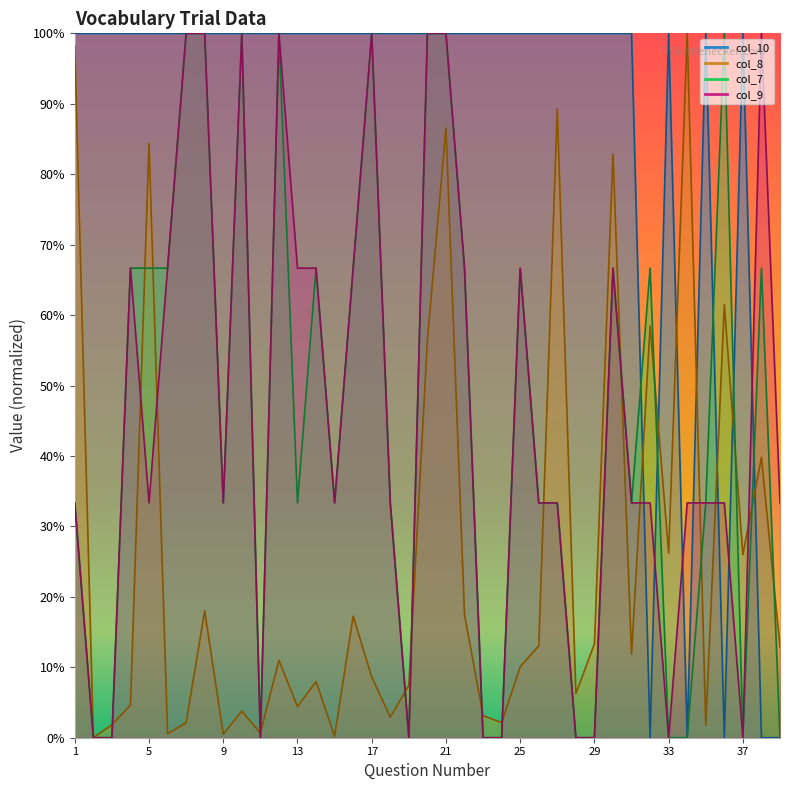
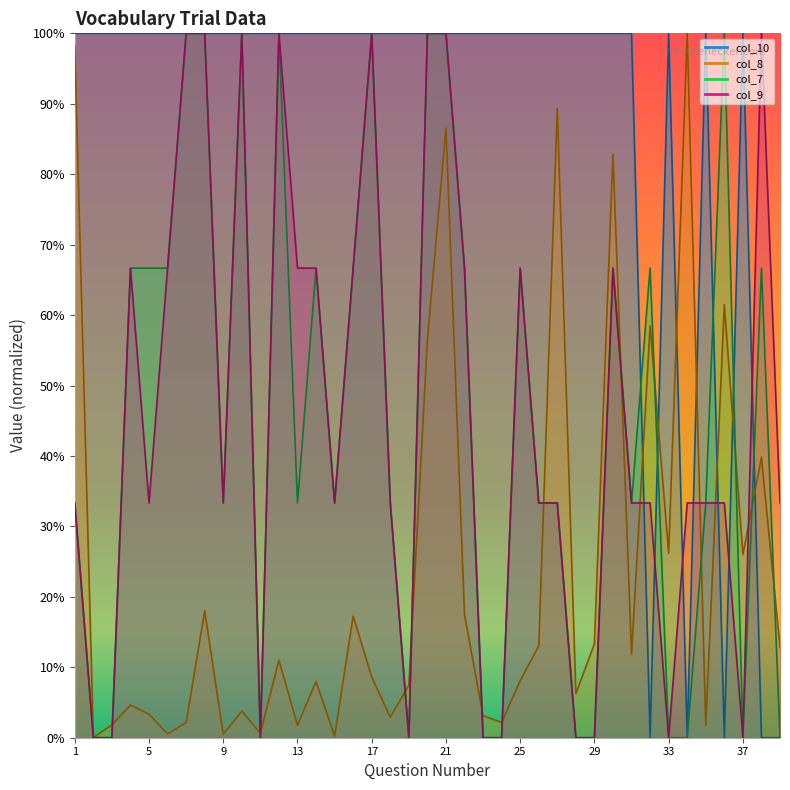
  {
    "col_10": {
      "1": "100%",
      "5": "100%",
      "9": "100%",
      "13": "100%",
      "25": "100%",
      "29": "100%",
      "33": "100%",
      "37": "100%"
    },
    "col_8": {
      "1": "98%",
-     "5": "84%",
+     "5": "3%",
      "9": "0%",
-     "13": "4%",
+     "13": "2%",
      "17": "9%",
      "21": "87%",
-     "25": "10%",
+     "25": "8%",
      "29": "13%",
      "33": "26%",
      "37": "26%"
    },
    "col_7": {
      "5": "67%",
      "13": "33%"
    },
    "col_9": {
      "5": "33%",
      "13": "67%"
    }
  }
